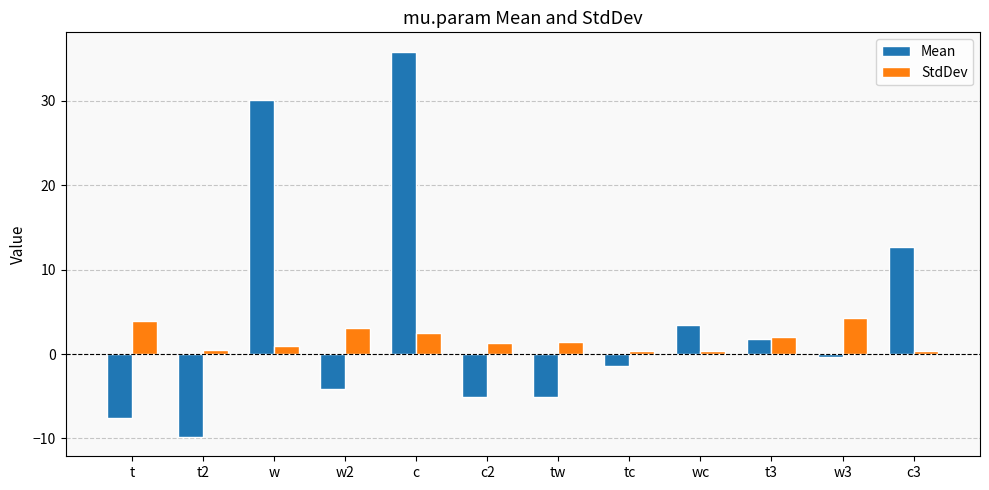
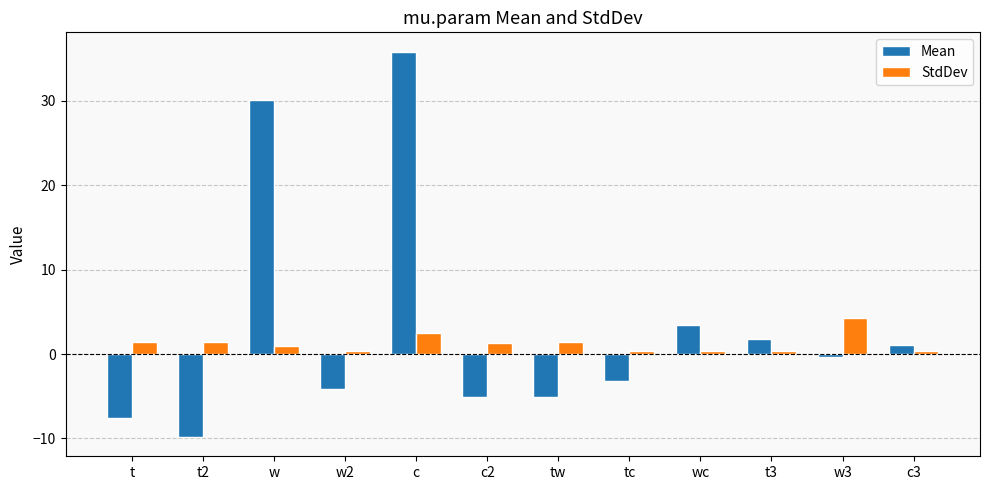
  {
    "Mean": {
      "t": -8,
      "t2": -10,
      "w": 30,
      "w2": -4,
      "c": 36,
      "c2": -5,
      "tw": -5,
-     "tc": -1,
+     "tc": -3,
      "wc": 3,
      "t3": 2,
      "w3": 0,
-     "c3": 13
+     "c3": 1
    },
    "StdDev": {
-     "t": 4,
-     "t2": 0,
+     "t": 1,
+     "t2": 1,
      "w": 1,
-     "w2": 3,
+     "w2": 0,
      "c": 2,
      "c2": 1,
      "tw": 1,
      "tc": 0,
      "wc": 0,
-     "t3": 2,
+     "t3": 0,
      "w3": 4,
      "c3": 0
    }
  }
